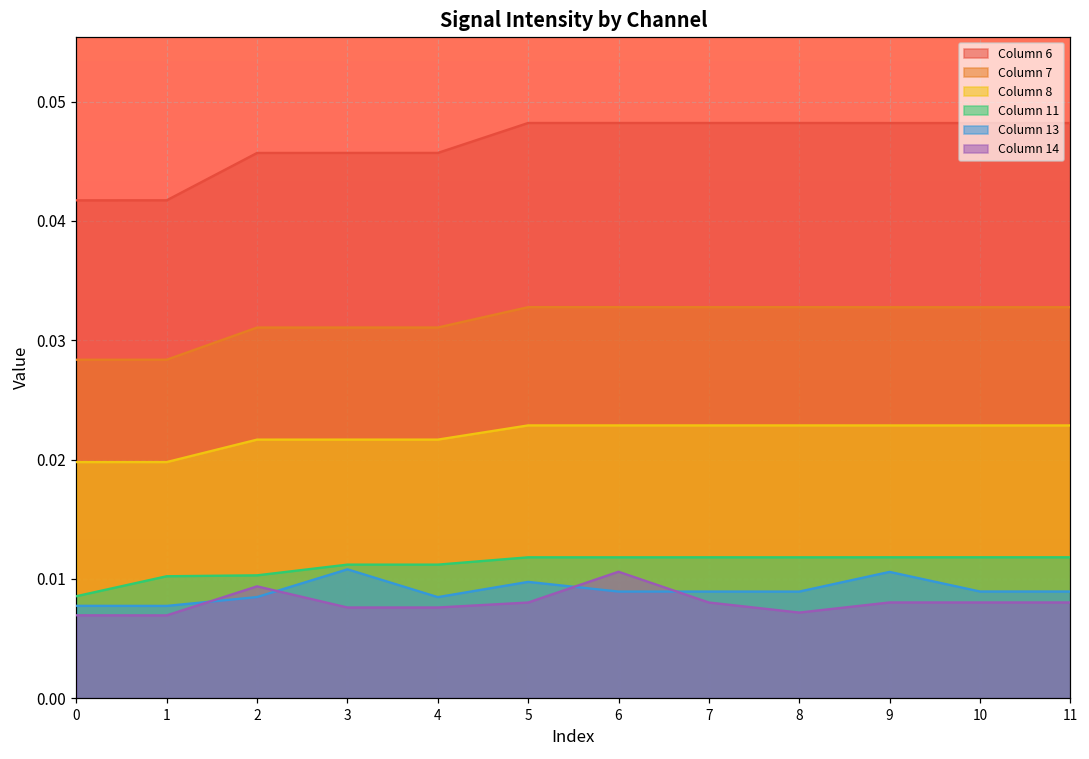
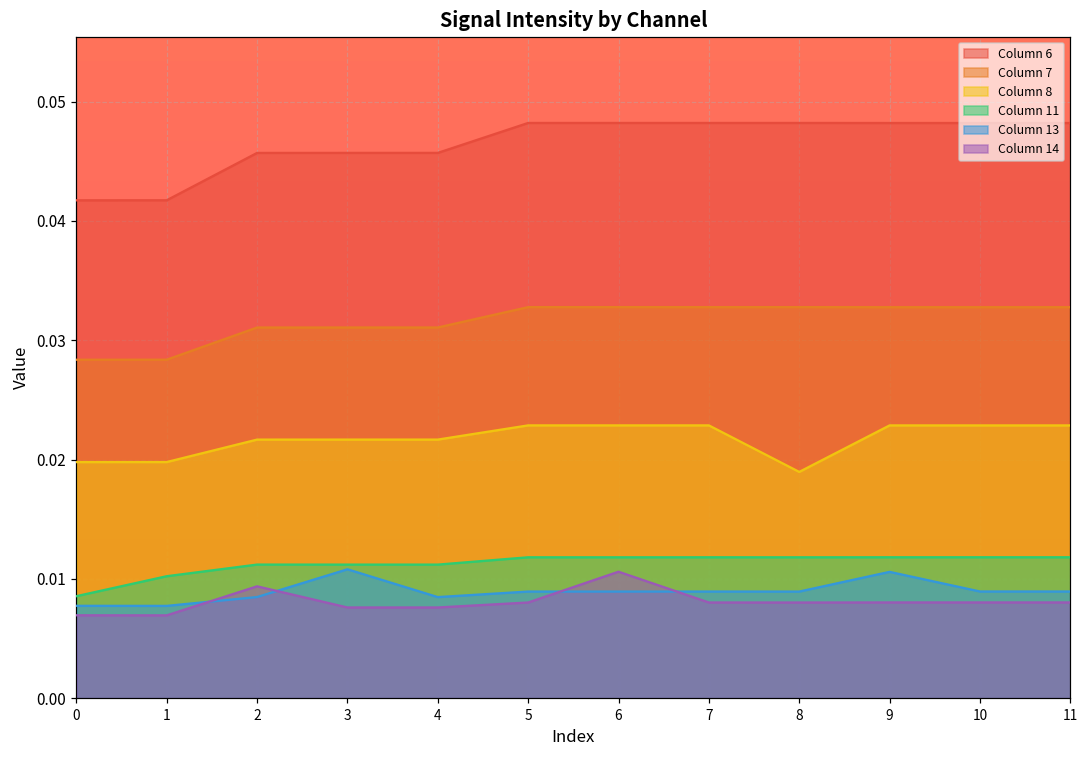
  {
    "Column 8": {
      "0": 0.0198,
      "1": 0.0198,
      "2": 0.0217,
      "3": 0.0217,
      "4": 0.0217,
      "5": 0.0229,
      "6": 0.0229,
      "7": 0.0229,
-     "8": 0.0229,
+     "8": 0.0190,
      "9": 0.0229,
      "10": 0.0229,
      "11": 0.0229
    },
    "Column 11": {
      "0": 0.0086,
      "1": 0.0102,
-     "2": 0.0103,
+     "2": 0.0112,
      "3": 0.0112,
      "4": 0.0112,
      "5": 0.0118,
      "6": 0.0118,
      "7": 0.0118,
      "8": 0.0118,
      "9": 0.0118,
      "10": 0.0118,
      "11": 0.0118
    },
    "Column 13": {
      "0": 0.0077,
      "1": 0.0077,
      "2": 0.0085,
      "3": 0.0108,
      "4": 0.0085,
-     "5": 0.0098,
+     "5": 0.0089,
      "6": 0.0089,
      "7": 0.0089,
      "8": 0.0089,
      "9": 0.0106,
      "10": 0.0089,
      "11": 0.0089
    },
    "Column 14": {
      "0": 0.0069,
      "1": 0.0069,
      "2": 0.0094,
      "3": 0.0076,
      "4": 0.0076,
      "5": 0.0080,
      "6": 0.0106,
      "7": 0.0080,
-     "8": 0.0072,
+     "8": 0.0080,
      "9": 0.0080,
      "10": 0.0080,
      "11": 0.0080
    }
  }
